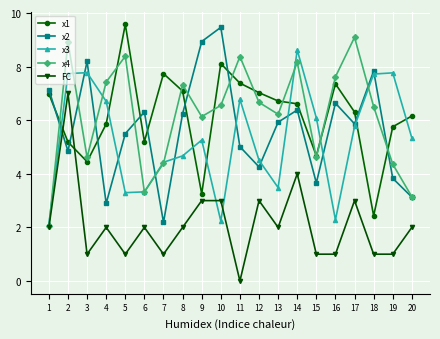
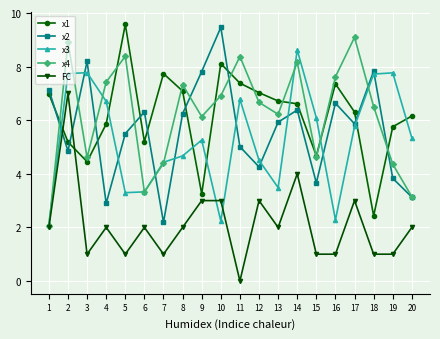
  {
    "x2": {
      "1": 7.1,
      "2": 4.8,
      "3": 8.2,
      "4": 2.9,
      "5": 5.5,
      "6": 6.3,
      "7": 2.2,
      "8": 6.2,
-     "9": 8.9,
+     "9": 7.8,
      "10": 9.5,
      "11": 5.0,
      "12": 4.3,
      "13": 5.9,
      "14": 6.4,
      "15": 3.7,
      "16": 6.6,
      "18": 7.8,
      "19": 3.8
    },
    "x3": {
      "3": 7.8,
      "4": 6.7,
      "5": 3.3,
      "8": 4.7,
      "9": 5.3,
      "10": 2.2,
      "11": 6.8,
      "12": 4.5,
      "13": 3.5,
      "14": 8.6,
      "15": 6.1,
      "16": 2.3,
      "18": 7.7,
      "19": 7.8,
      "20": 5.3
    },
    "x4": {
      "3": 4.6,
      "4": 7.4,
      "5": 8.4,
      "8": 7.3,
      "9": 6.1,
-     "10": 6.6,
+     "10": 6.9,
      "11": 8.4,
      "12": 6.7,
      "13": 6.2,
      "14": 8.2,
      "16": 7.6,
      "17": 9.1,
      "18": 6.5,
      "19": 4.4
    }
  }
